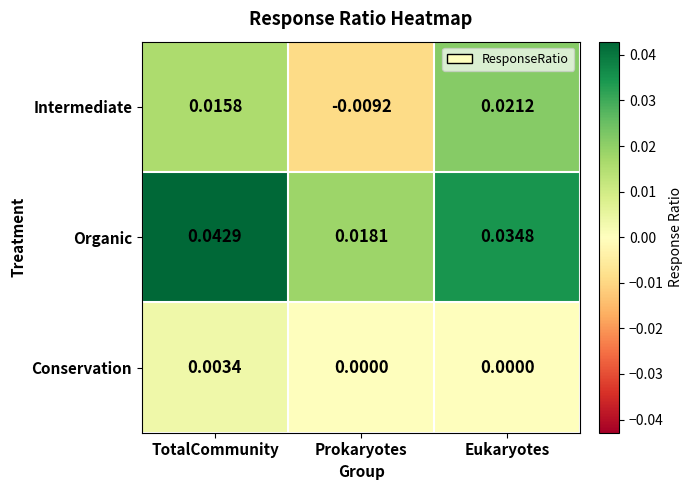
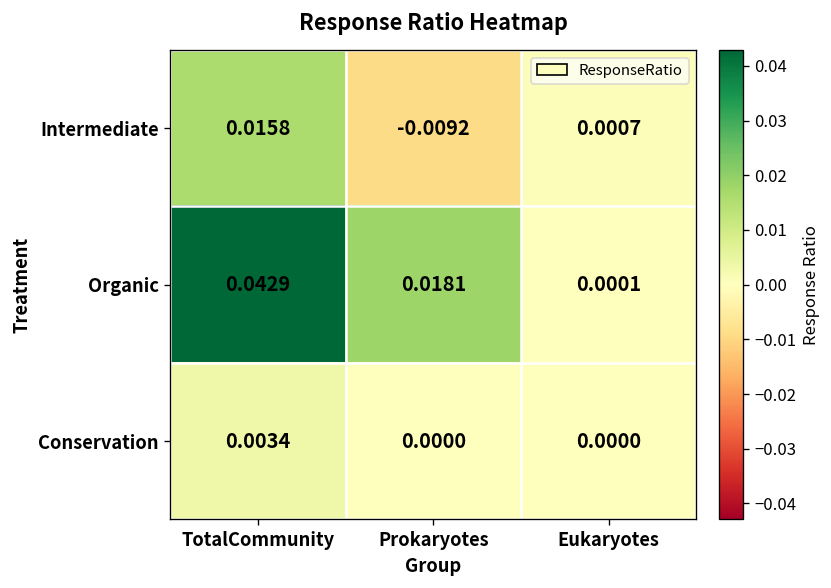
  {
    "Intermediate": {
      "TotalCommunity": 0.0158,
      "Prokaryotes": -0.0092,
-     "Eukaryotes": 0.0212
+     "Eukaryotes": 0.0007
    },
    "Organic": {
      "TotalCommunity": 0.0429,
      "Prokaryotes": 0.0181,
-     "Eukaryotes": 0.0348
+     "Eukaryotes": 0.0001
    },
    "Conservation": {
      "TotalCommunity": 0.0034,
      "Prokaryotes": 0.0000,
      "Eukaryotes": 0.0000
    }
  }
